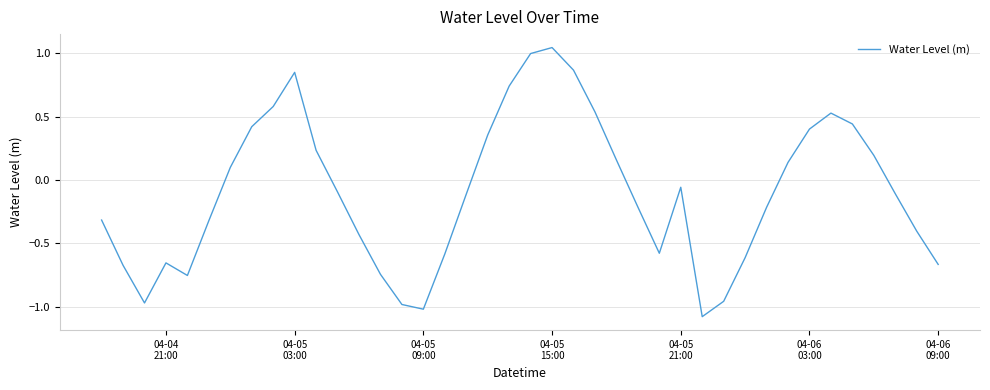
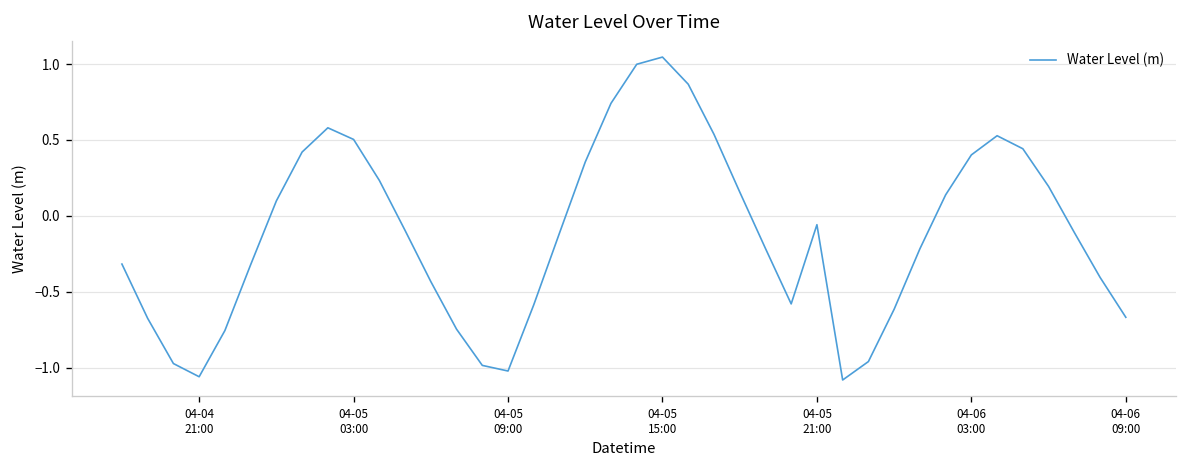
  {
-   "04-04 21:00": -0.66,
-   "04-05 03:00": 0.85,
+   "04-04 21:00": -1.06,
+   "04-05 03:00": 0.50,
    "04-05 09:00": -1.02,
    "04-05 15:00": 1.05,
    "04-05 21:00": -0.06,
    "04-06 03:00": 0.40,
    "04-06 09:00": -0.67
  }
